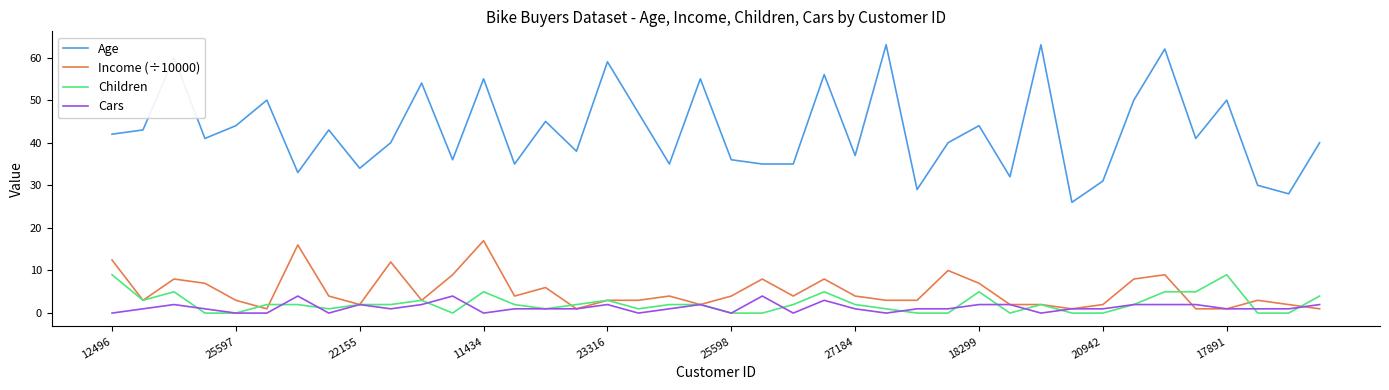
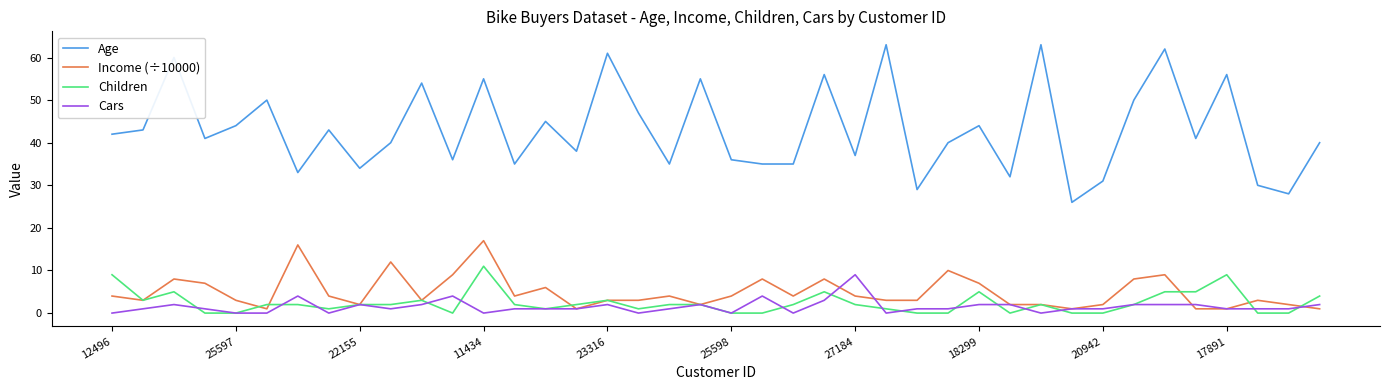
  {
    "Age": {
      "12496": 42,
      "25597": 44,
      "22155": 34,
      "11434": 55,
-     "23316": 59,
+     "23316": 61,
      "25598": 36,
      "27184": 37,
      "18299": 44,
      "20942": 31,
-     "17891": 50
+     "17891": 56
    },
    "Income (÷10000)": {
-     "12496": 12,
+     "12496": 4,
      "25597": 3,
      "11434": 17,
      "25598": 4,
      "27184": 4,
      "18299": 7,
      "20942": 2
    },
    "Children": {
      "12496": 9,
-     "11434": 5,
+     "11434": 11,
      "27184": 2,
      "18299": 5,
      "20942": 0,
      "17891": 9
    },
    "Cars": {
      "12496": 0,
      "11434": 0,
      "23316": 2,
-     "27184": 1,
+     "27184": 9,
      "18299": 2,
      "20942": 1
    }
  }
